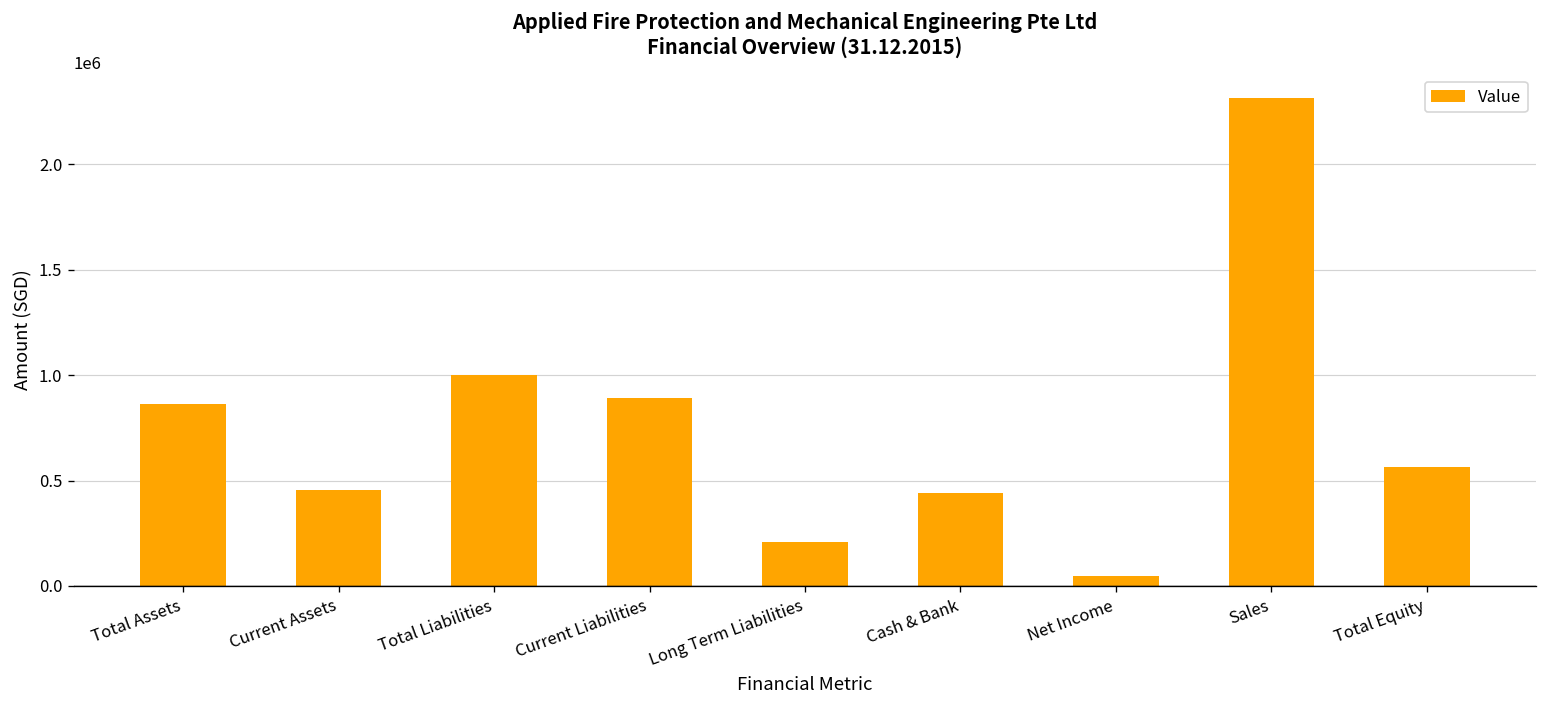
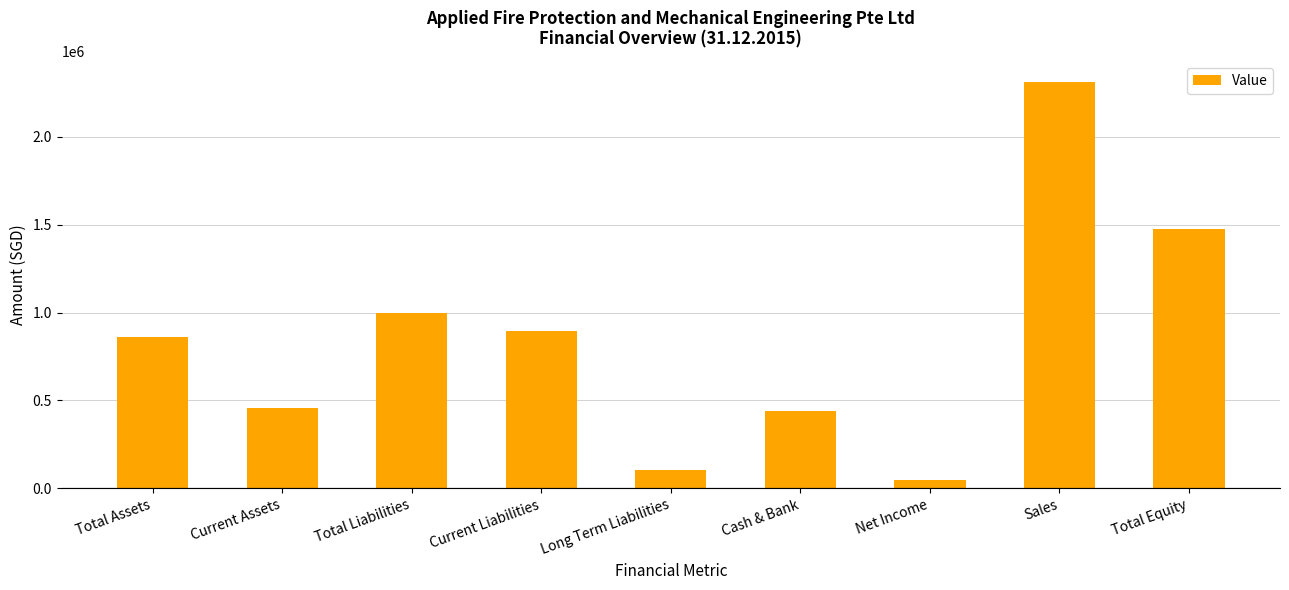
  {
    "Total Assets": 860000,
    "Current Assets": 450000,
    "Total Liabilities": 1000000,
    "Current Liabilities": 890000,
-   "Long Term Liabilities": 210000,
+   "Long Term Liabilities": 110000,
    "Cash & Bank": 440000,
    "Net Income": 50000,
    "Sales": 2310000,
-   "Total Equity": 560000
+   "Total Equity": 1470000
  }
